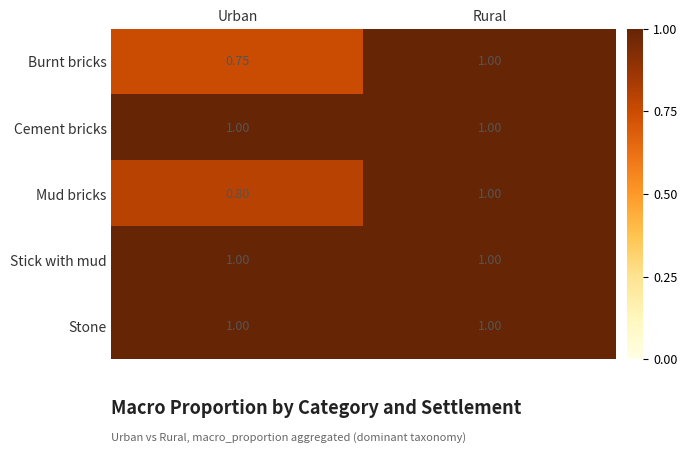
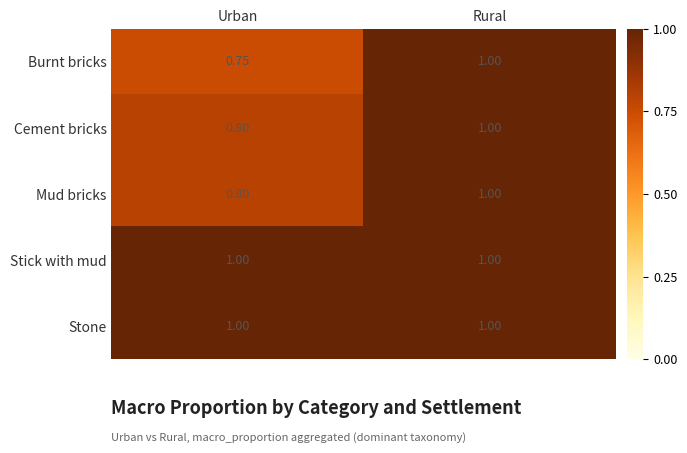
  {
    "Burnt bricks": {
      "Urban": 0.75,
      "Rural": 1.00
    },
    "Cement bricks": {
-     "Urban": 1.00,
+     "Urban": 0.80,
      "Rural": 1.00
    },
    "Mud bricks": {
      "Urban": 0.80,
      "Rural": 1.00
    },
    "Stick with mud": {
      "Urban": 1.00,
      "Rural": 1.00
    },
    "Stone": {
      "Urban": 1.00,
      "Rural": 1.00
    }
  }
